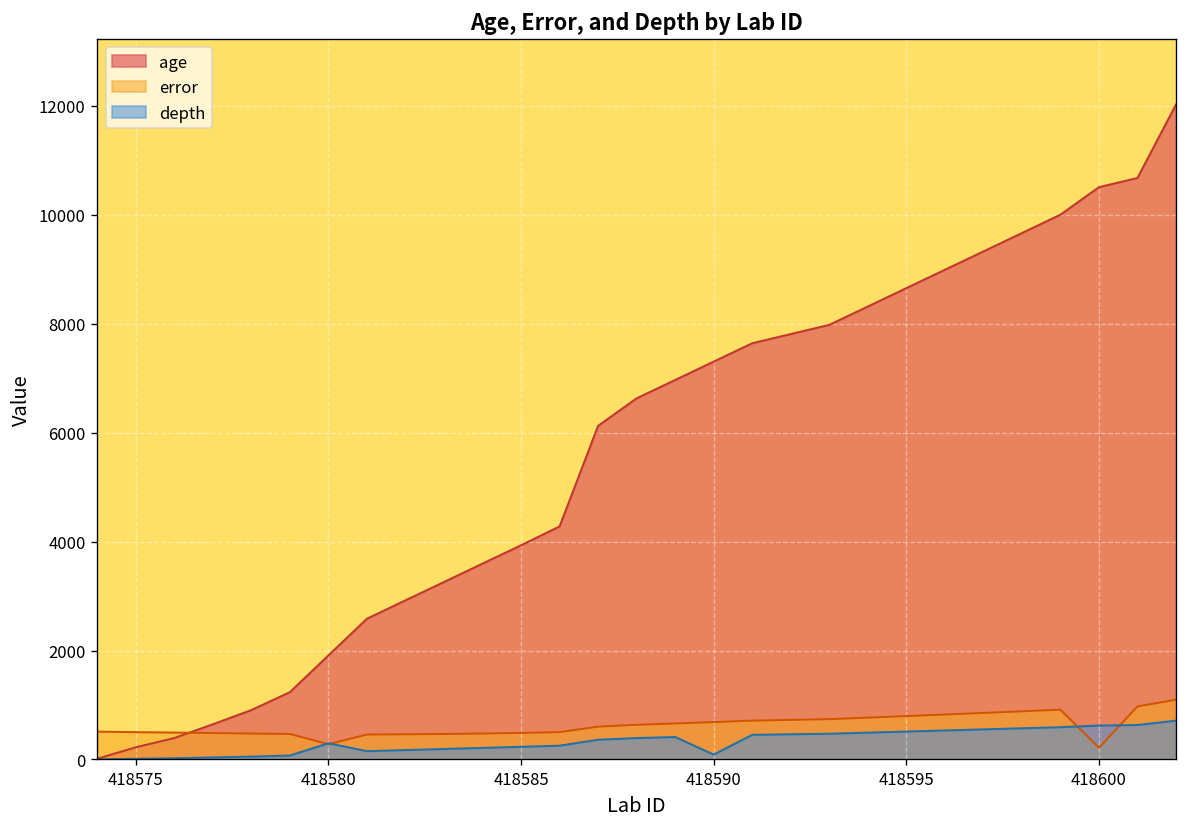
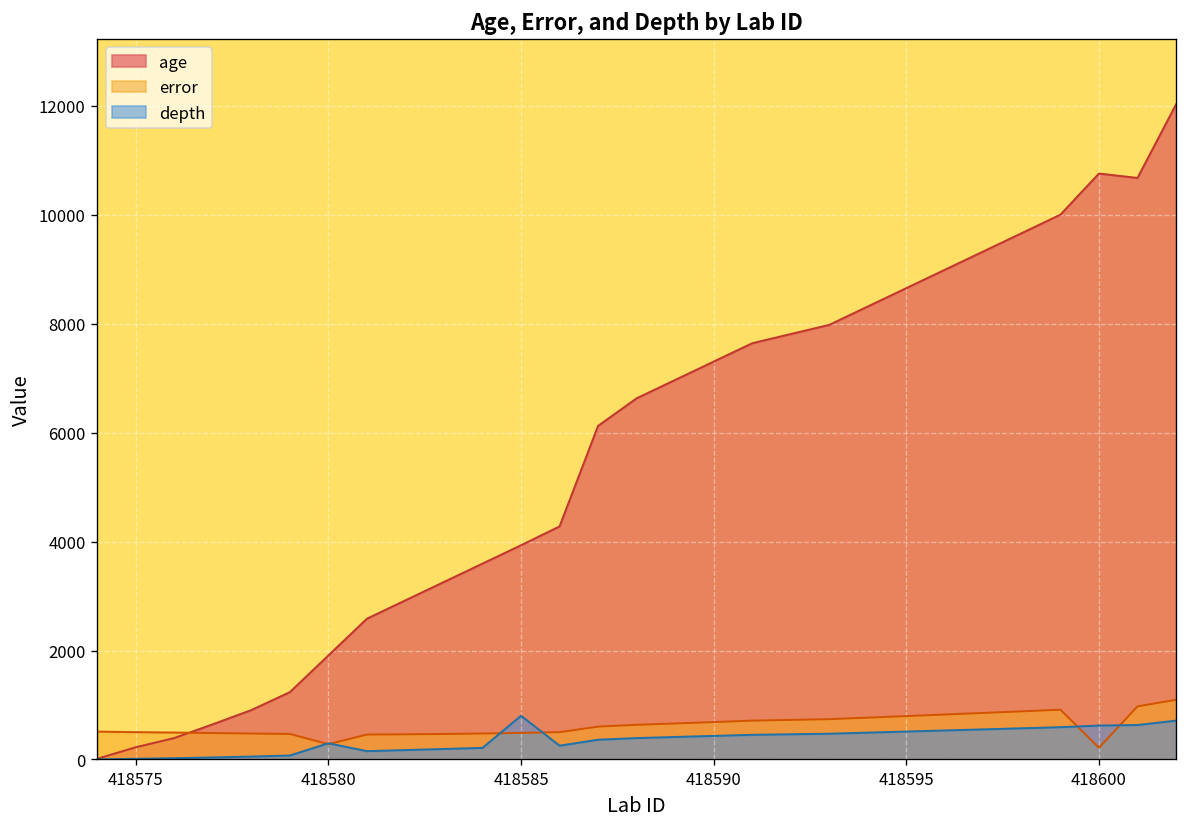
  {
    "age": {
      "418575": 200,
      "418580": 1900,
      "418585": 3900,
      "418590": 7300,
      "418595": 8700,
-     "418600": 10500
+     "418600": 10800
    },
    "error": {
      "418575": 500,
      "418585": 500,
      "418590": 700,
      "418595": 800,
      "418600": 200
    },
    "depth": {
      "418575": 0,
-     "418585": 200,
-     "418590": 100,
+     "418585": 800,
+     "418590": 400,
      "418595": 500,
      "418600": 600
    }
  }
